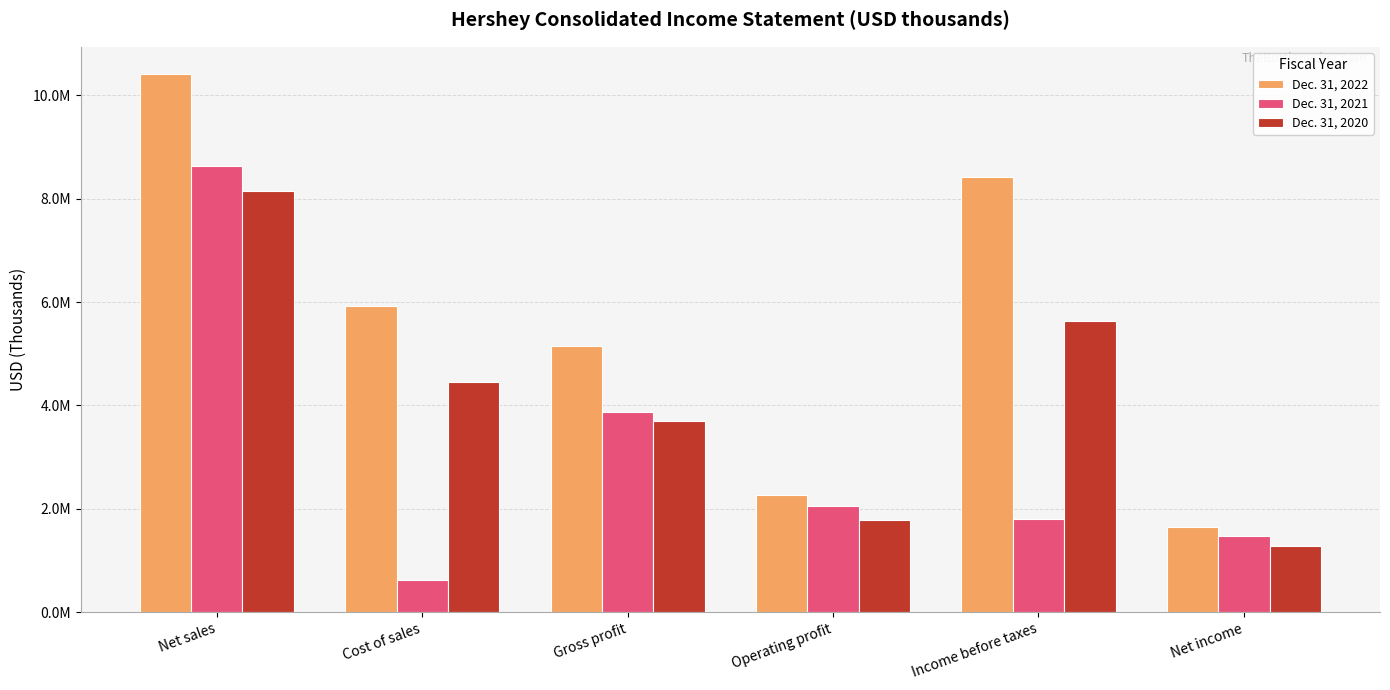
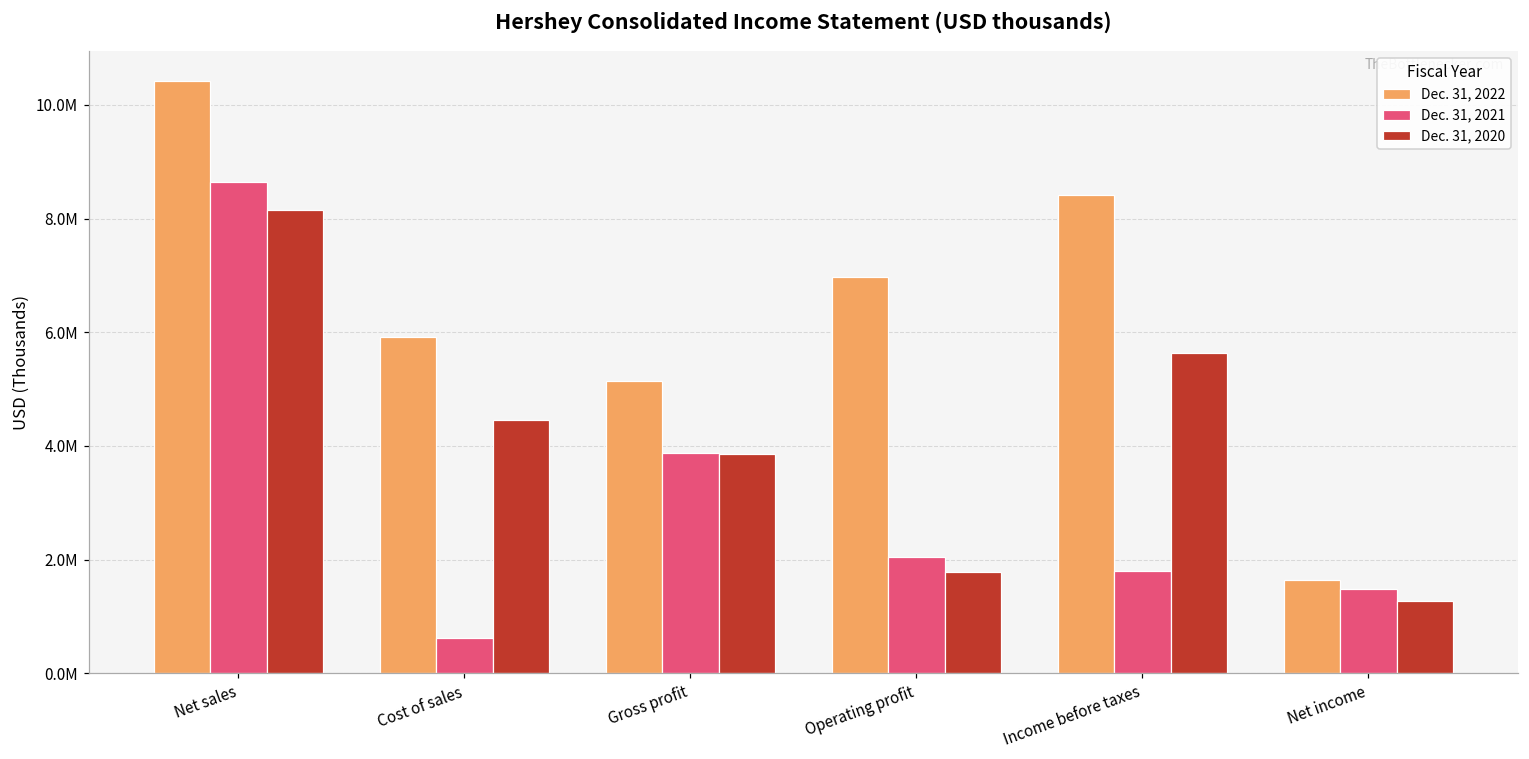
  {
    "Dec. 31, 2022": {
      "Net sales": 10400000,
      "Cost of sales": 5900000,
      "Gross profit": 5100000,
-     "Operating profit": 2300000,
+     "Operating profit": 7000000,
      "Income before taxes": 8400000,
      "Net income": 1600000
    },
    "Dec. 31, 2021": {
      "Net sales": 8600000,
      "Cost of sales": 600000,
      "Gross profit": 3900000,
      "Operating profit": 2000000,
      "Income before taxes": 1800000,
      "Net income": 1500000
    },
    "Dec. 31, 2020": {
      "Net sales": 8100000,
      "Cost of sales": 4400000,
-     "Gross profit": 3700000,
+     "Gross profit": 3900000,
      "Operating profit": 1800000,
      "Income before taxes": 5600000,
      "Net income": 1300000
    }
  }
